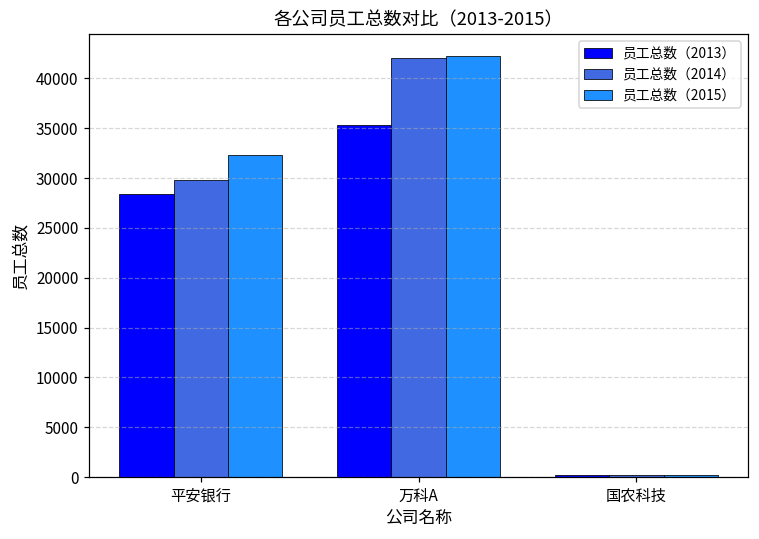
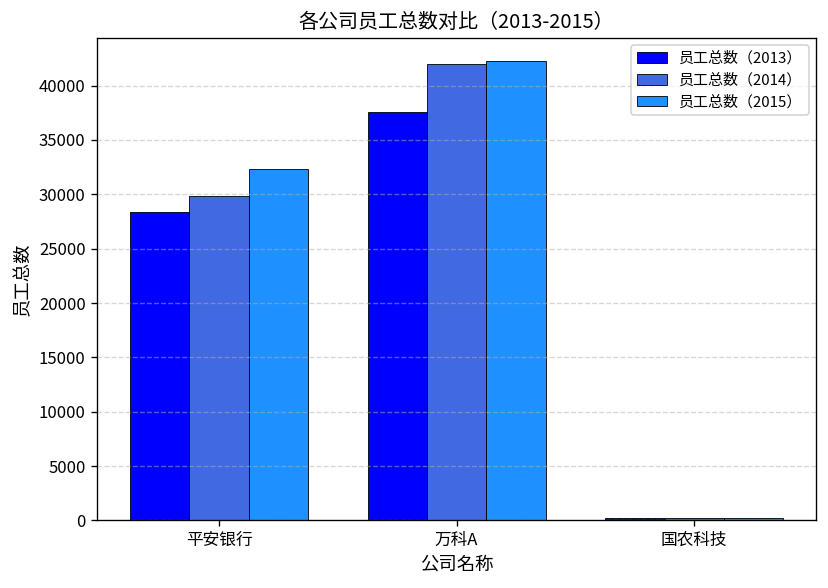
  {
    "员工总数（2013）": {
      "平安银行": 28000,
-     "万科A": 35000
+     "万科A": 38000
    },
    "员工总数（2014）": {
      "平安银行": 30000,
      "万科A": 42000
    },
    "员工总数（2015）": {
      "平安银行": 32000,
      "万科A": 42000
    }
  }
